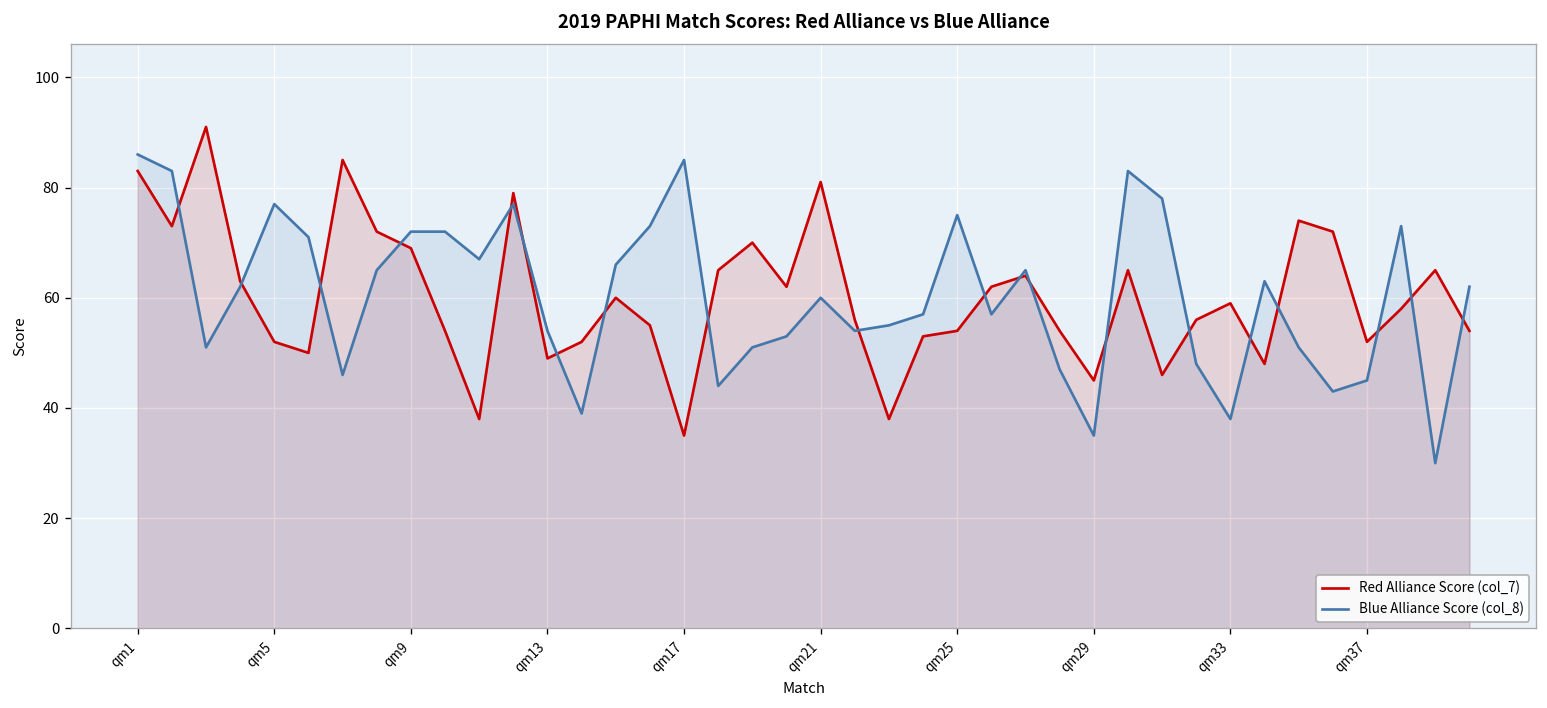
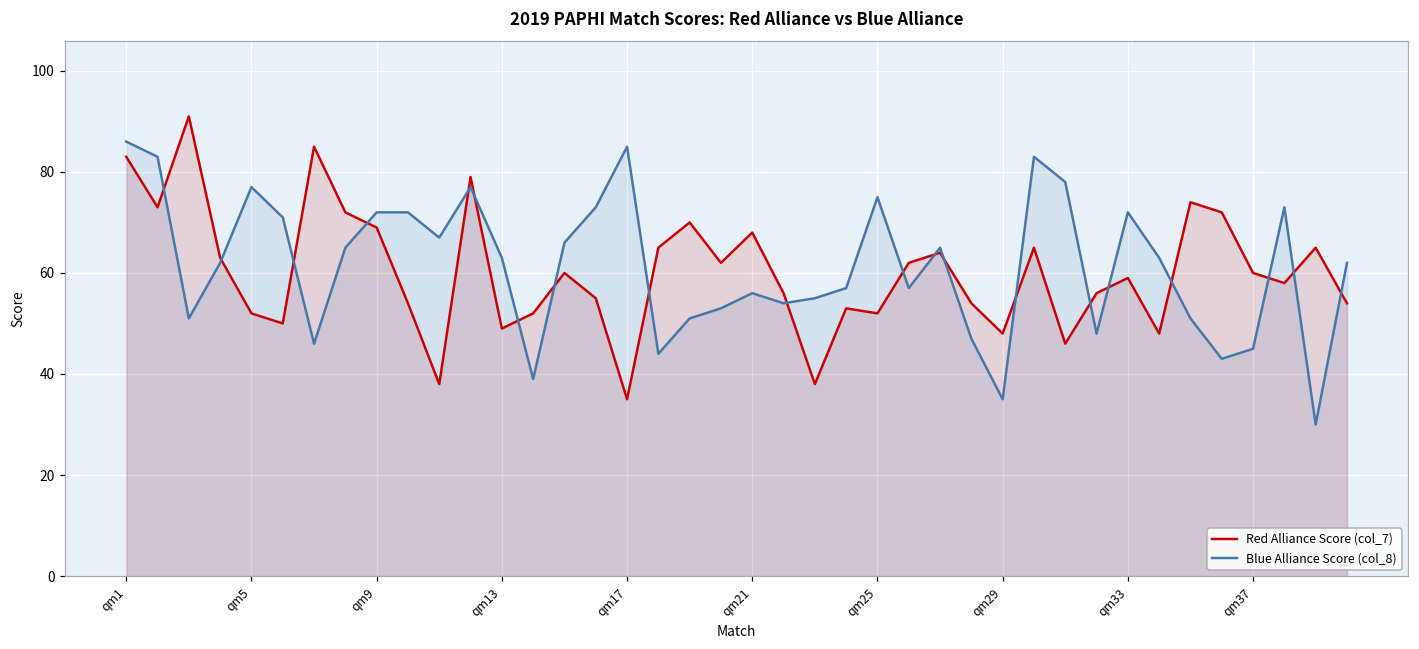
  {
    "Red Alliance Score (col_7)": {
      "qm1": 83,
      "qm5": 52,
      "qm9": 69,
      "qm13": 49,
      "qm17": 35,
-     "qm21": 81,
-     "qm25": 54,
-     "qm29": 45,
+     "qm21": 68,
+     "qm25": 52,
+     "qm29": 48,
      "qm33": 59,
-     "qm37": 52
+     "qm37": 60
    },
    "Blue Alliance Score (col_8)": {
      "qm1": 86,
      "qm5": 77,
      "qm9": 72,
-     "qm13": 54,
+     "qm13": 63,
      "qm17": 85,
-     "qm21": 60,
+     "qm21": 56,
      "qm25": 75,
      "qm29": 35,
-     "qm33": 38,
+     "qm33": 72,
      "qm37": 45
    }
  }
